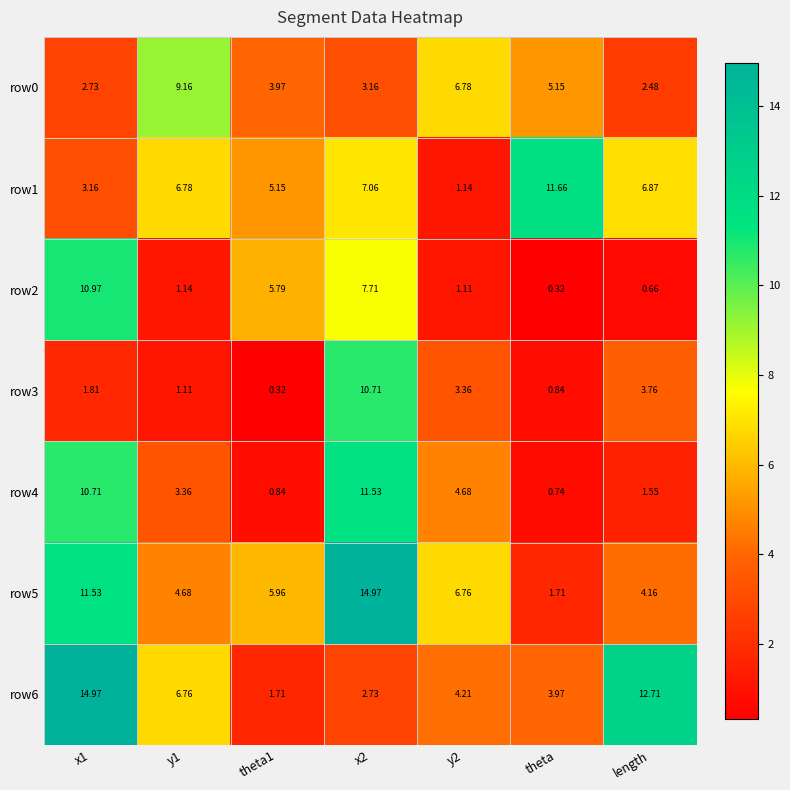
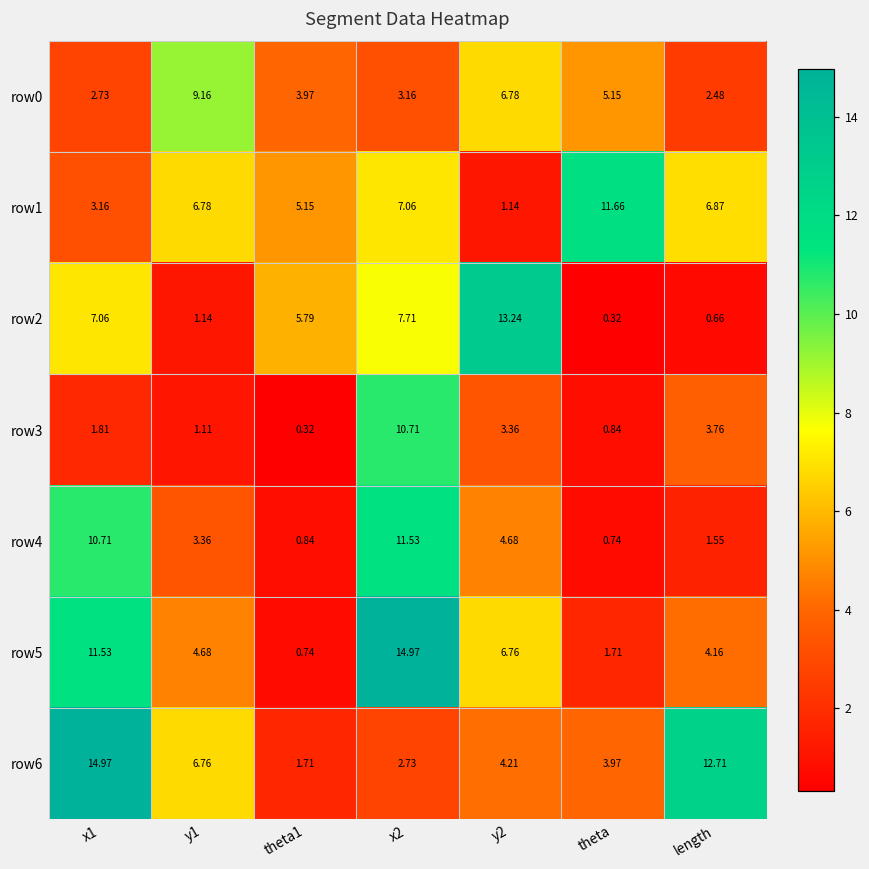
  {
    "row0": {
      "x1": 2.73,
      "y1": 9.16,
      "theta1": 3.97,
      "x2": 3.16,
      "y2": 6.78,
      "theta": 5.15,
      "length": 2.48
    },
    "row1": {
      "x1": 3.16,
      "y1": 6.78,
      "theta1": 5.15,
      "x2": 7.06,
      "y2": 1.14,
      "theta": 11.66,
      "length": 6.87
    },
    "row2": {
-     "x1": 10.97,
+     "x1": 7.06,
      "y1": 1.14,
      "theta1": 5.79,
      "x2": 7.71,
-     "y2": 1.11,
+     "y2": 13.24,
      "theta": 0.32,
      "length": 0.66
    },
    "row3": {
      "x1": 1.81,
      "y1": 1.11,
      "theta1": 0.32,
      "x2": 10.71,
      "y2": 3.36,
      "theta": 0.84,
      "length": 3.76
    },
    "row4": {
      "x1": 10.71,
      "y1": 3.36,
      "theta1": 0.84,
      "x2": 11.53,
      "y2": 4.68,
      "theta": 0.74,
      "length": 1.55
    },
    "row5": {
      "x1": 11.53,
      "y1": 4.68,
-     "theta1": 5.96,
+     "theta1": 0.74,
      "x2": 14.97,
      "y2": 6.76,
      "theta": 1.71,
      "length": 4.16
    },
    "row6": {
      "x1": 14.97,
      "y1": 6.76,
      "theta1": 1.71,
      "x2": 2.73,
      "y2": 4.21,
      "theta": 3.97,
      "length": 12.71
    }
  }
